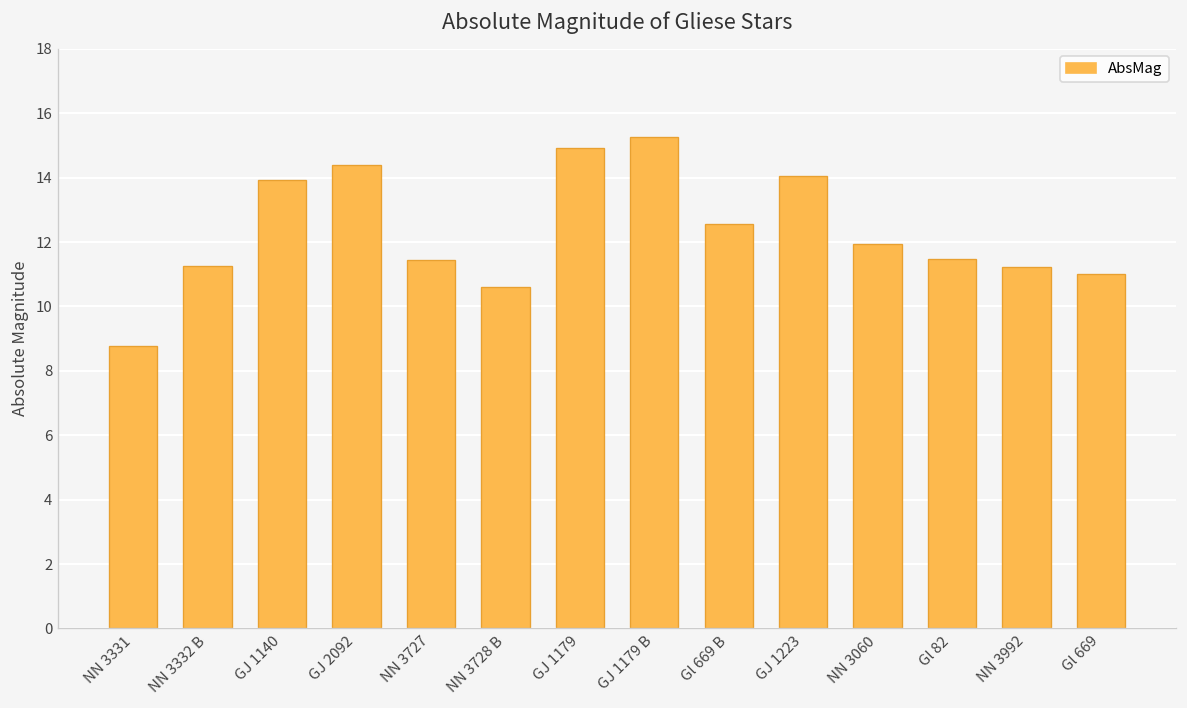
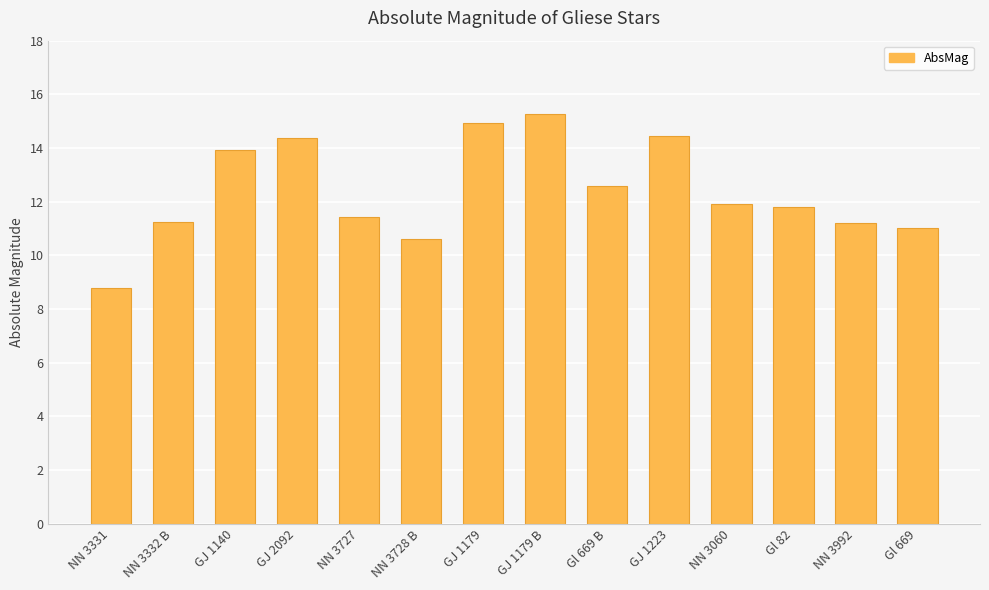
  {
    "NN 3331": 8.8,
    "NN 3332 B": 11.3,
    "GJ 1140": 13.9,
    "GJ 2092": 14.4,
    "NN 3727": 11.4,
    "NN 3728 B": 10.6,
    "GJ 1179": 14.9,
    "GJ 1179 B": 15.3,
    "Gl 669 B": 12.6,
-   "GJ 1223": 14.1,
+   "GJ 1223": 14.5,
    "NN 3060": 11.9,
-   "Gl 82": 11.5,
+   "Gl 82": 11.8,
    "NN 3992": 11.2,
    "Gl 669": 11.0
  }
